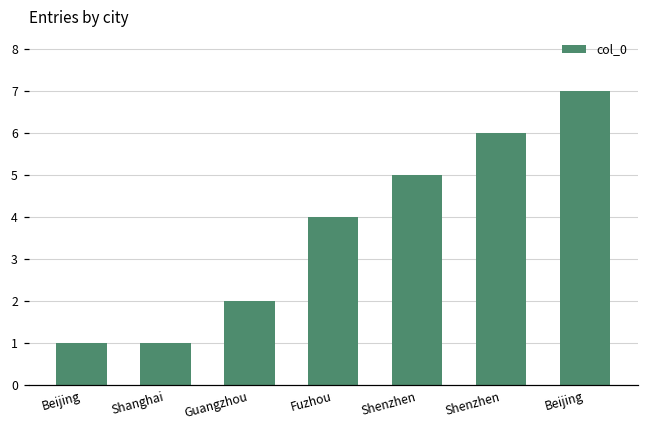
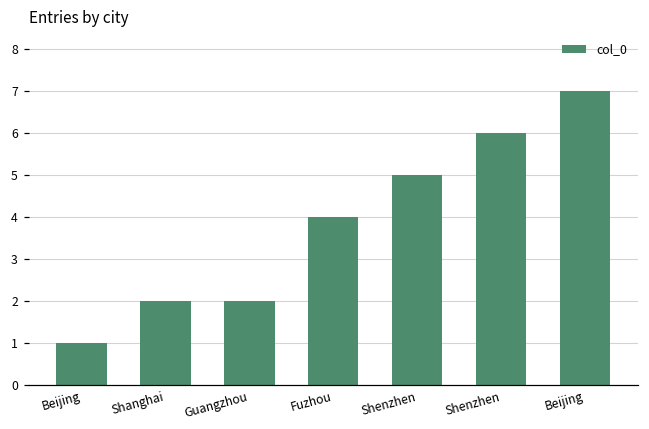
  {
-   "Shanghai": 1,
+   "Shanghai": 2,
    "Guangzhou": 2,
    "Fuzhou": 4
  }
